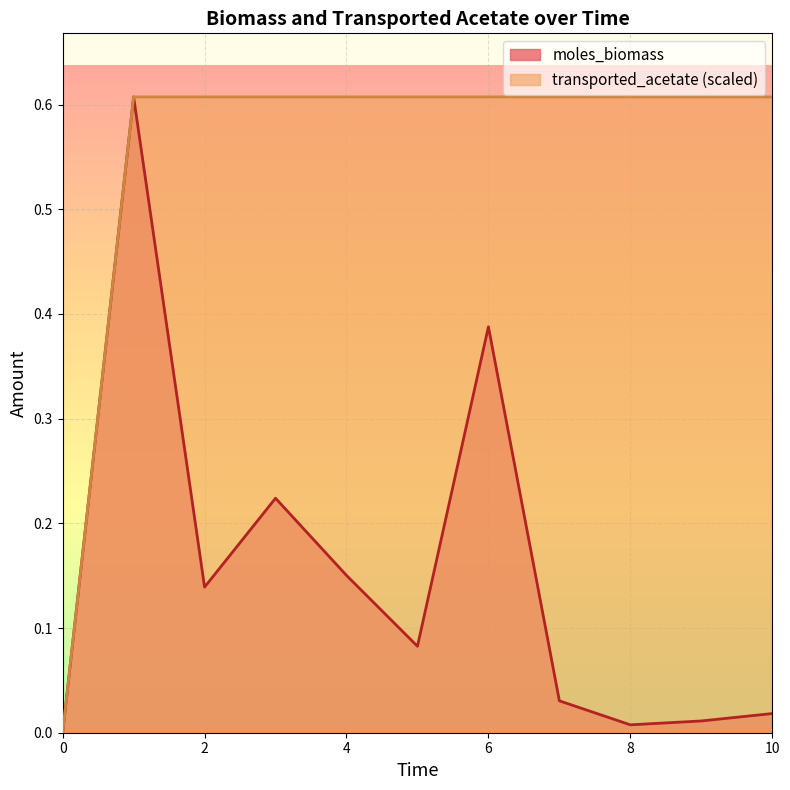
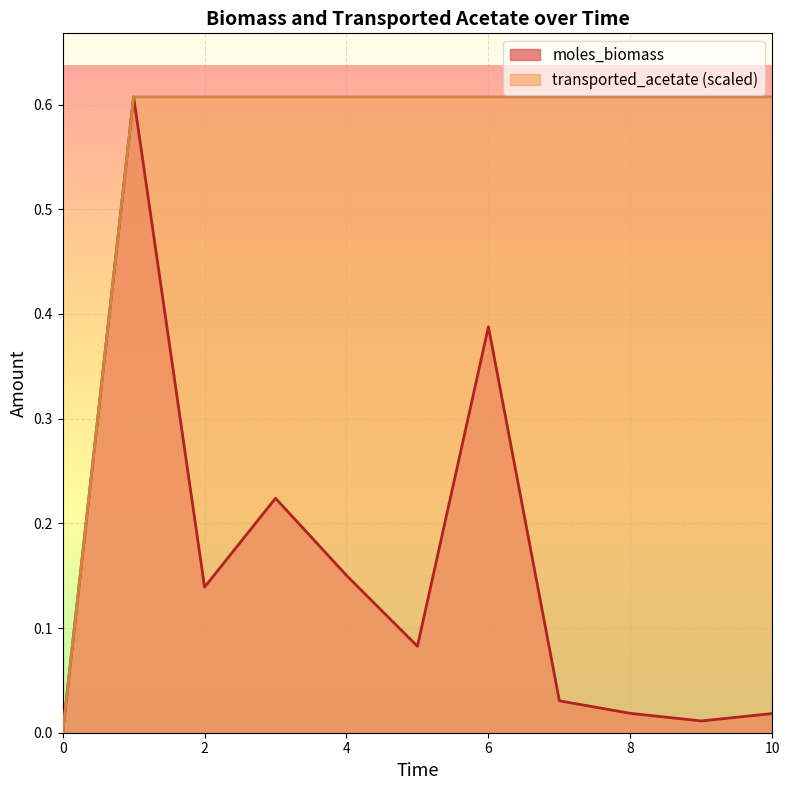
  {
    "moles_biomass": {
      "2": 0.139,
      "4": 0.150,
      "6": 0.388,
-     "8": 0.008,
+     "8": 0.018,
      "10": 0.018
    },
    "transported_acetate (scaled)": {
      "2": 0.607,
      "4": 0.607,
      "6": 0.607,
      "8": 0.607,
      "10": 0.607
    }
  }
